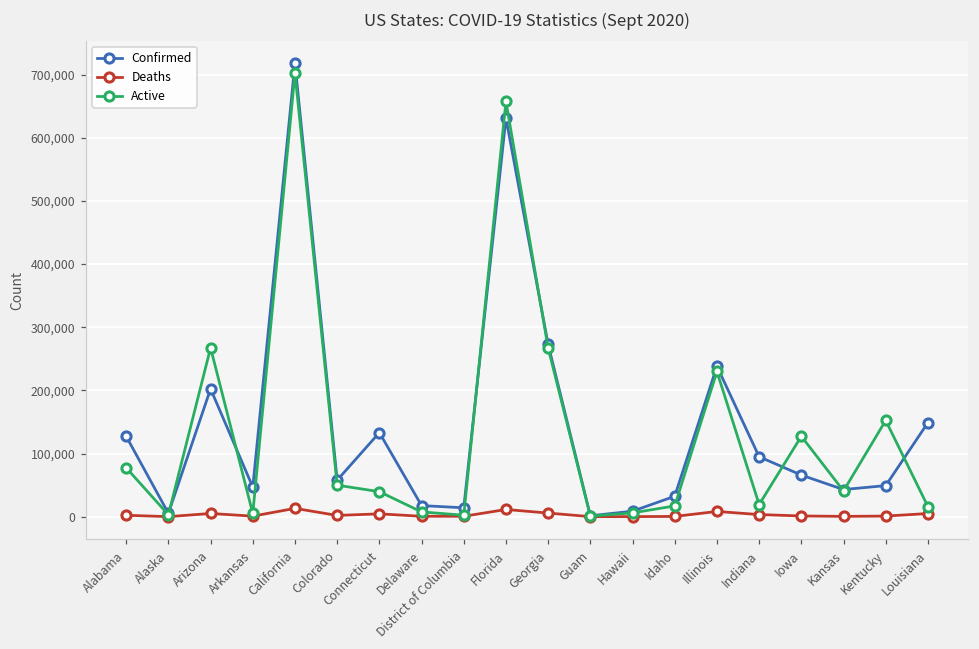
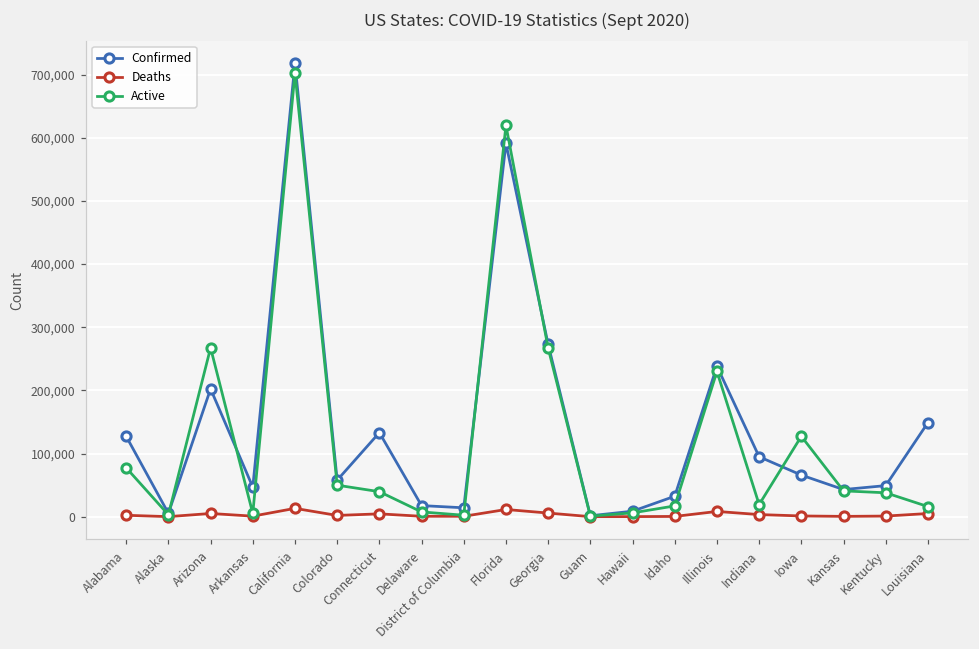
  {
    "Confirmed": {
      "Alabama": "130,000",
      "Arizona": "200,000",
      "Arkansas": "50,000",
      "California": "720,000",
      "Colorado": "60,000",
      "Connecticut": "130,000",
      "Delaware": "20,000",
      "District of Columbia": "10,000",
-     "Florida": "630,000",
+     "Florida": "590,000",
      "Georgia": "270,000",
      "Idaho": "30,000",
      "Illinois": "240,000",
      "Indiana": "90,000",
      "Iowa": "70,000",
      "Kentucky": "50,000",
      "Louisiana": "150,000"
    },
    "Deaths": {
      "Alabama": "0",
      "Arizona": "10,000",
      "California": "10,000",
      "Colorado": "0",
      "Connecticut": "0",
      "Delaware": "0",
      "Florida": "10,000",
      "Georgia": "10,000",
      "Hawaii": "0",
      "Idaho": "0",
      "Illinois": "10,000",
      "Indiana": "0",
      "Iowa": "0",
      "Kansas": "0",
      "Kentucky": "0",
      "Louisiana": "0"
    },
    "Active": {
      "Alabama": "80,000",
      "Arizona": "270,000",
      "California": "700,000",
      "Colorado": "50,000",
      "Connecticut": "40,000",
      "Delaware": "10,000",
-     "Florida": "660,000",
+     "Florida": "620,000",
      "Georgia": "270,000",
      "Idaho": "20,000",
      "Illinois": "230,000",
      "Indiana": "20,000",
      "Iowa": "130,000",
-     "Kentucky": "150,000",
+     "Kentucky": "40,000",
      "Louisiana": "20,000"
    }
  }
